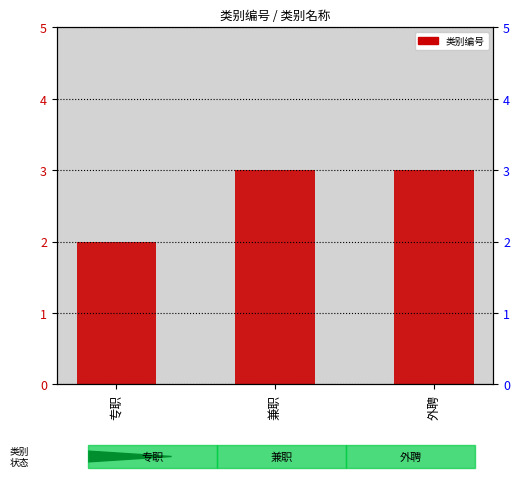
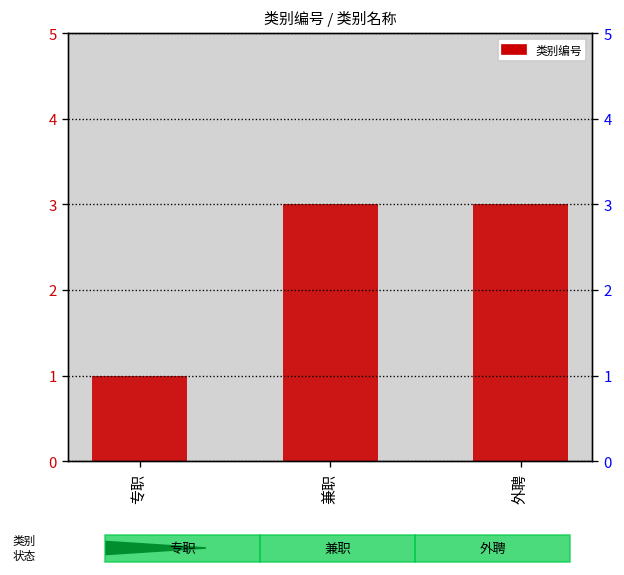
  {
-   "专职": 2,
+   "专职": 1,
    "兼职": 3,
    "外聘": 3
  }
